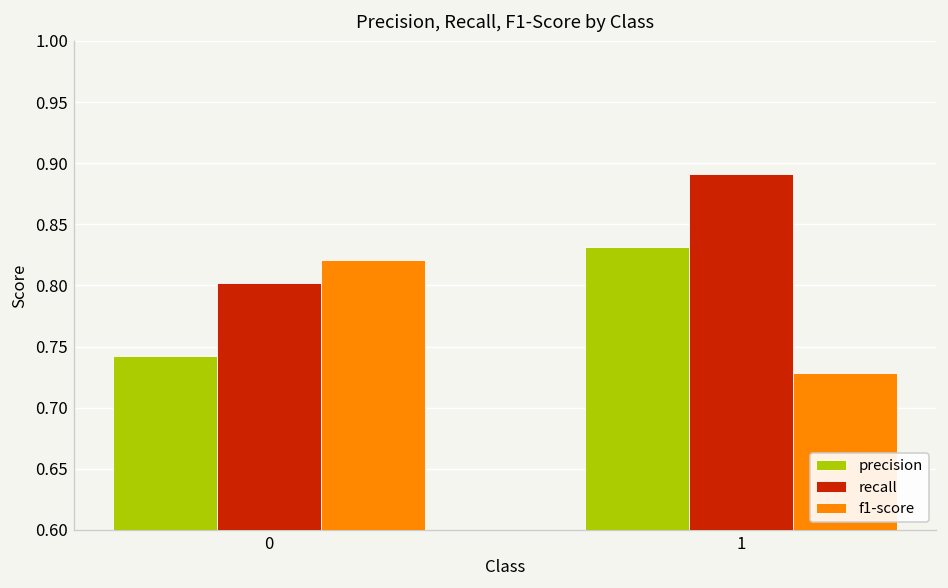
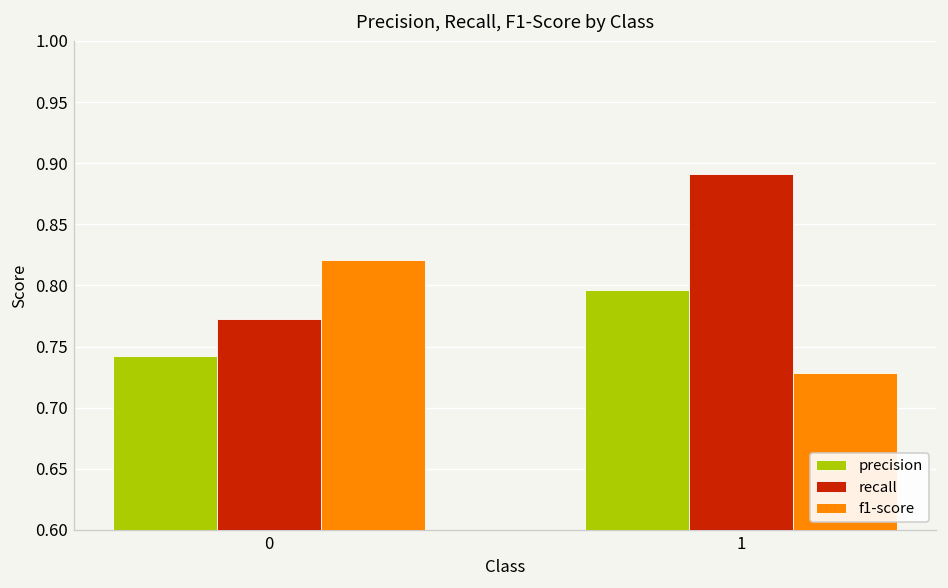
  {
    "precision": {
      "0": 0.743,
-     "1": 0.832
+     "1": 0.796
    },
    "recall": {
-     "0": 0.802,
+     "0": 0.772,
      "1": 0.891
    },
    "f1-score": {
      "0": 0.821,
      "1": 0.728
    }
  }
